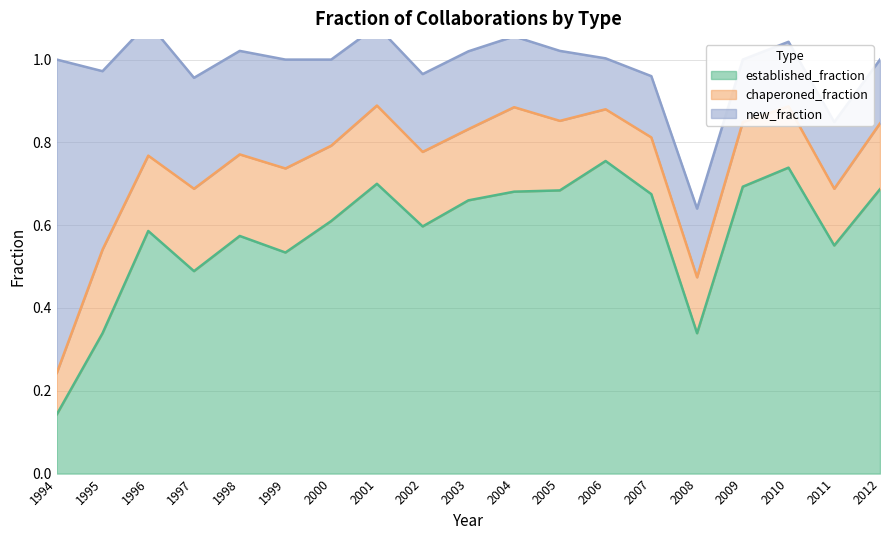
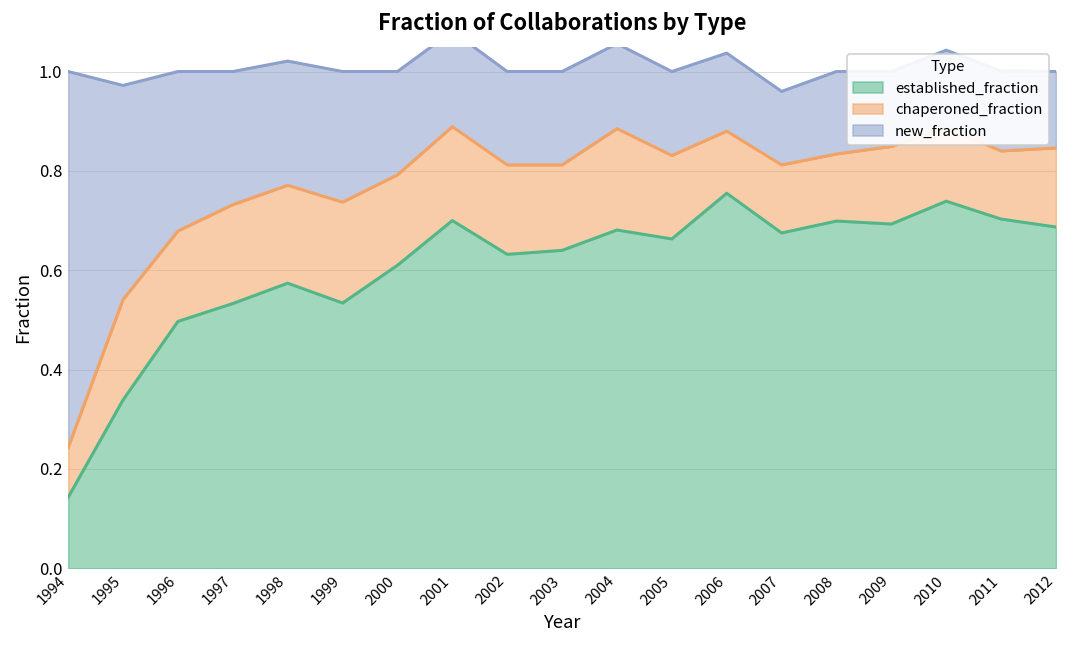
  {
    "established_fraction": {
      "1994": 0.14,
      "1995": 0.34,
-     "1996": 0.59,
-     "1997": 0.49,
+     "1996": 0.50,
+     "1997": 0.53,
      "1998": 0.57,
      "1999": 0.53,
      "2000": 0.61,
      "2001": 0.70,
-     "2002": 0.60,
-     "2003": 0.66,
+     "2002": 0.63,
+     "2003": 0.64,
      "2004": 0.68,
-     "2005": 0.68,
+     "2005": 0.66,
      "2006": 0.76,
      "2007": 0.68,
-     "2008": 0.34,
+     "2008": 0.70,
      "2009": 0.69,
      "2010": 0.74,
-     "2011": 0.55,
+     "2011": 0.70,
      "2012": 0.69
    },
    "chaperoned_fraction": {
      "1994": 0.10,
      "1995": 0.20,
      "1996": 0.18,
      "1997": 0.20,
      "1998": 0.20,
      "1999": 0.20,
      "2000": 0.18,
      "2001": 0.19,
      "2002": 0.18,
      "2003": 0.17,
      "2004": 0.20,
      "2005": 0.17,
      "2006": 0.13,
      "2007": 0.14,
      "2008": 0.14,
      "2012": 0.16
    },
    "new_fraction": {
      "1994": 0.76,
      "1995": 0.43,
      "1997": 0.27,
      "1998": 0.25,
      "1999": 0.26,
      "2000": 0.21,
      "2002": 0.19,
      "2003": 0.19,
      "2005": 0.17,
-     "2006": 0.12,
+     "2006": 0.16,
      "2007": 0.15,
      "2008": 0.17,
      "2010": 0.16,
      "2012": 0.15
    }
  }
